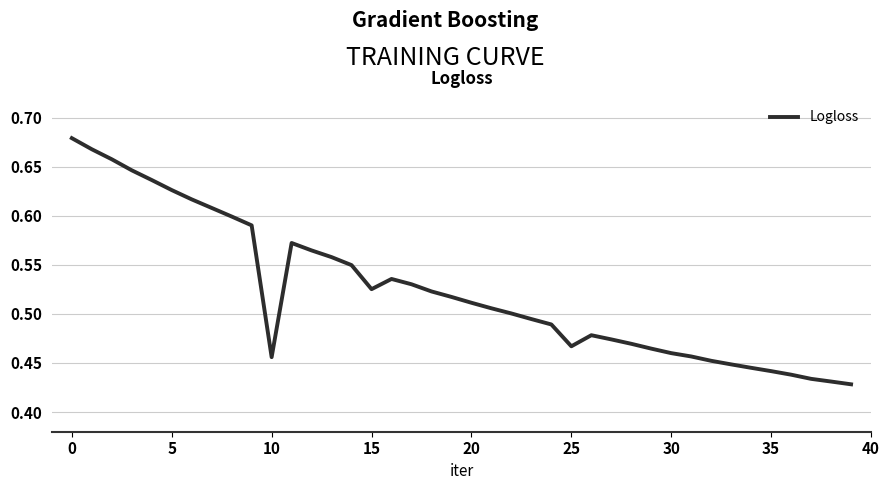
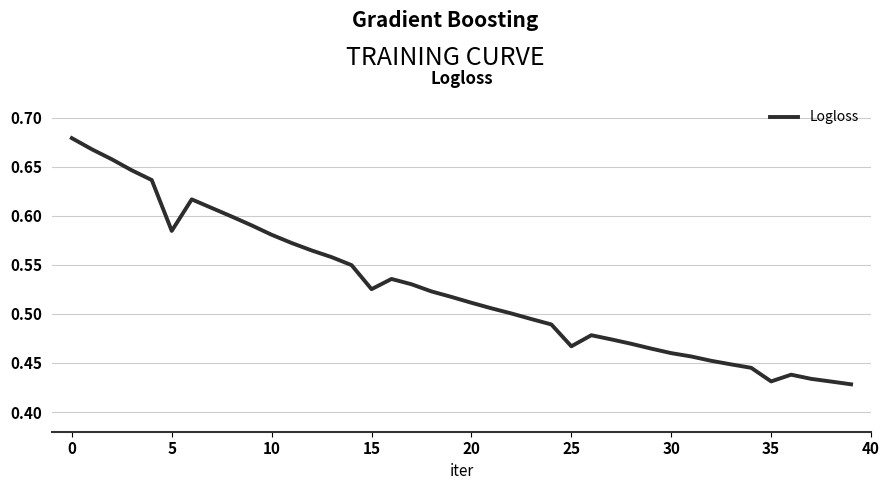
  {
    "0": 0.68,
-   "5": 0.63,
-   "10": 0.46,
+   "5": 0.58,
+   "10": 0.58,
    "15": 0.53,
    "20": 0.51,
    "25": 0.47,
    "30": 0.46,
-   "35": 0.44
+   "35": 0.43
  }
